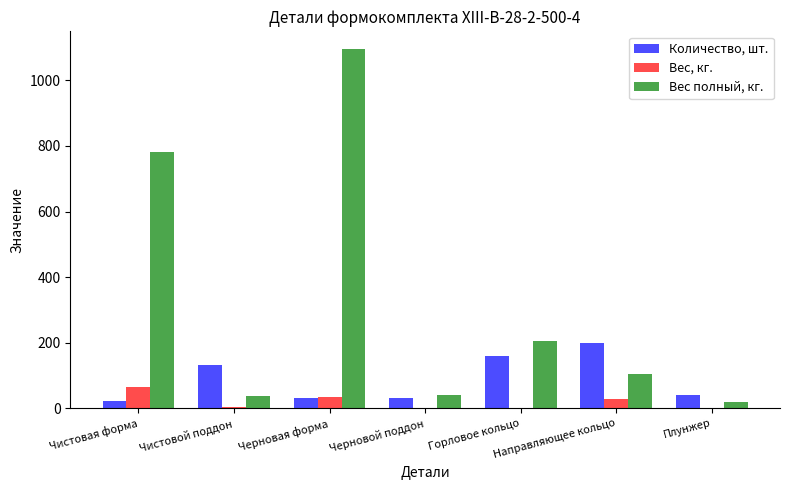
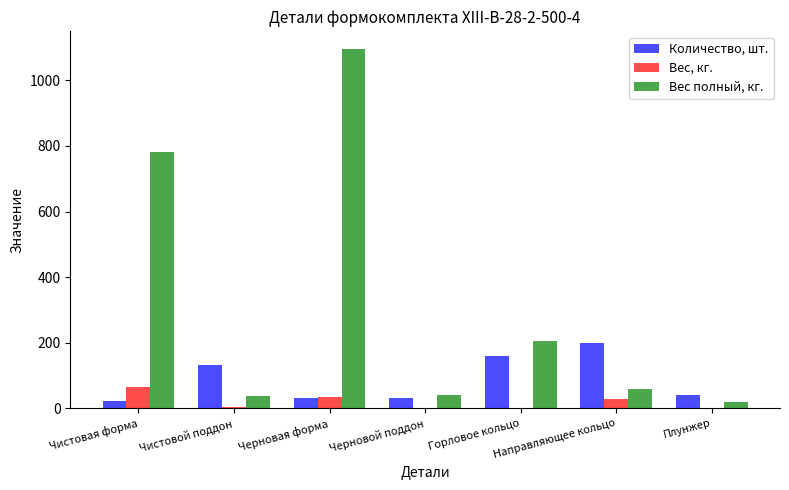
  {
    "Количество, шт.": {
      "Чистовая форма": 20,
      "Чистовой поддон": 130,
      "Черновая форма": 30,
      "Черновой поддон": 30,
      "Горловое кольцо": 160,
      "Направляющее кольцо": 200,
      "Плунжер": 40
    },
    "Вес, кг.": {
      "Чистовая форма": 60,
      "Черновая форма": 30,
      "Направляющее кольцо": 30
    },
    "Вес полный, кг.": {
      "Чистовая форма": 780,
      "Чистовой поддон": 40,
      "Черновая форма": 1090,
      "Черновой поддон": 40,
      "Горловое кольцо": 210,
-     "Направляющее кольцо": 100,
+     "Направляющее кольцо": 60,
      "Плунжер": 20
    }
  }
